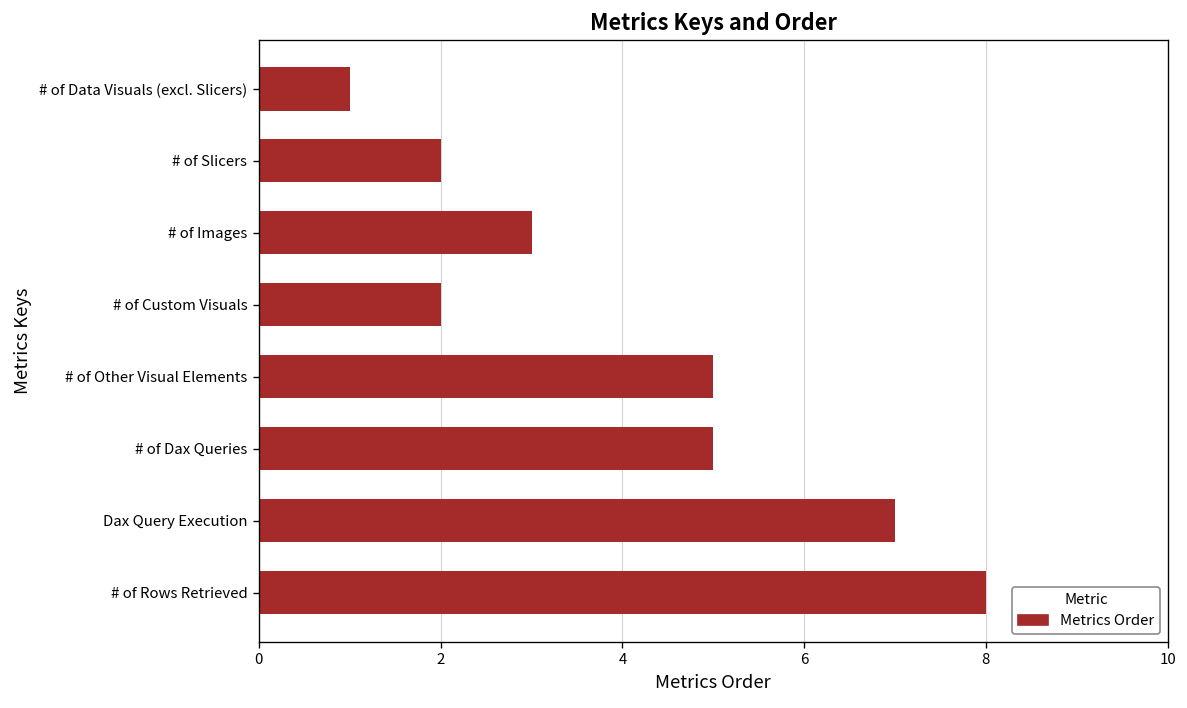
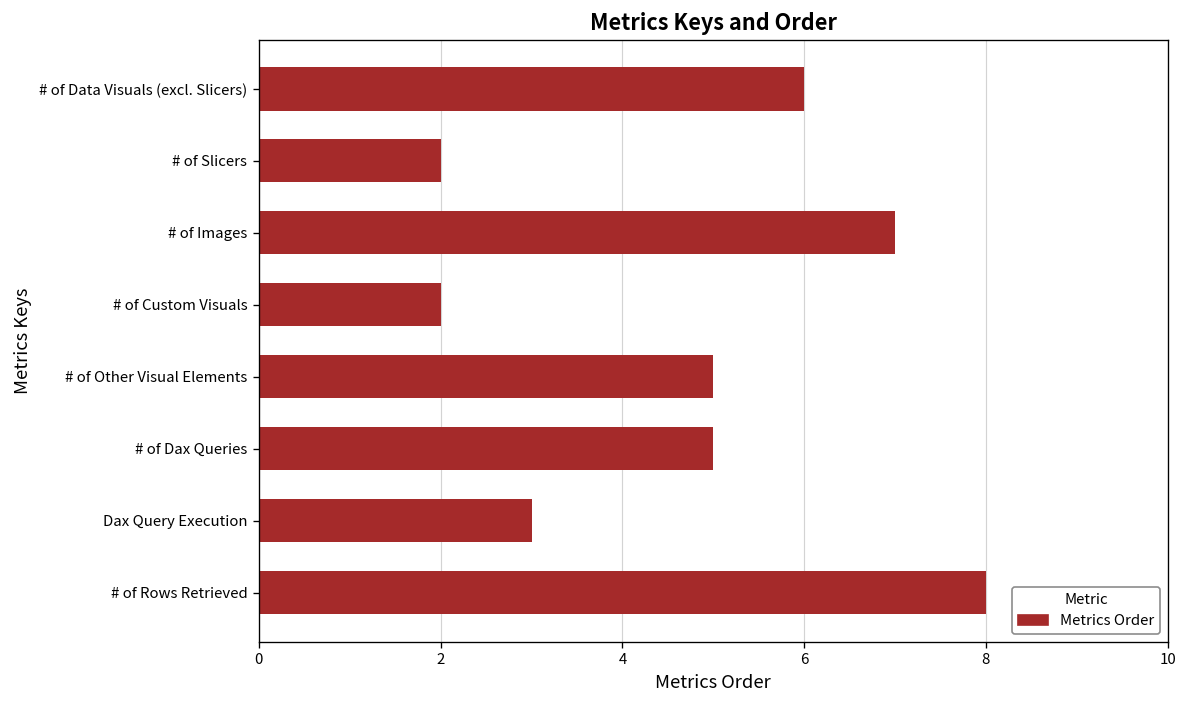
  {
-   "# of Data Visuals (excl. Slicers)": 1,
+   "# of Data Visuals (excl. Slicers)": 6,
    "# of Slicers": 2,
-   "# of Images": 3,
+   "# of Images": 7,
    "# of Custom Visuals": 2,
    "# of Other Visual Elements": 5,
    "# of Dax Queries": 5,
-   "Dax Query Execution": 7,
+   "Dax Query Execution": 3,
    "# of Rows Retrieved": 8
  }
